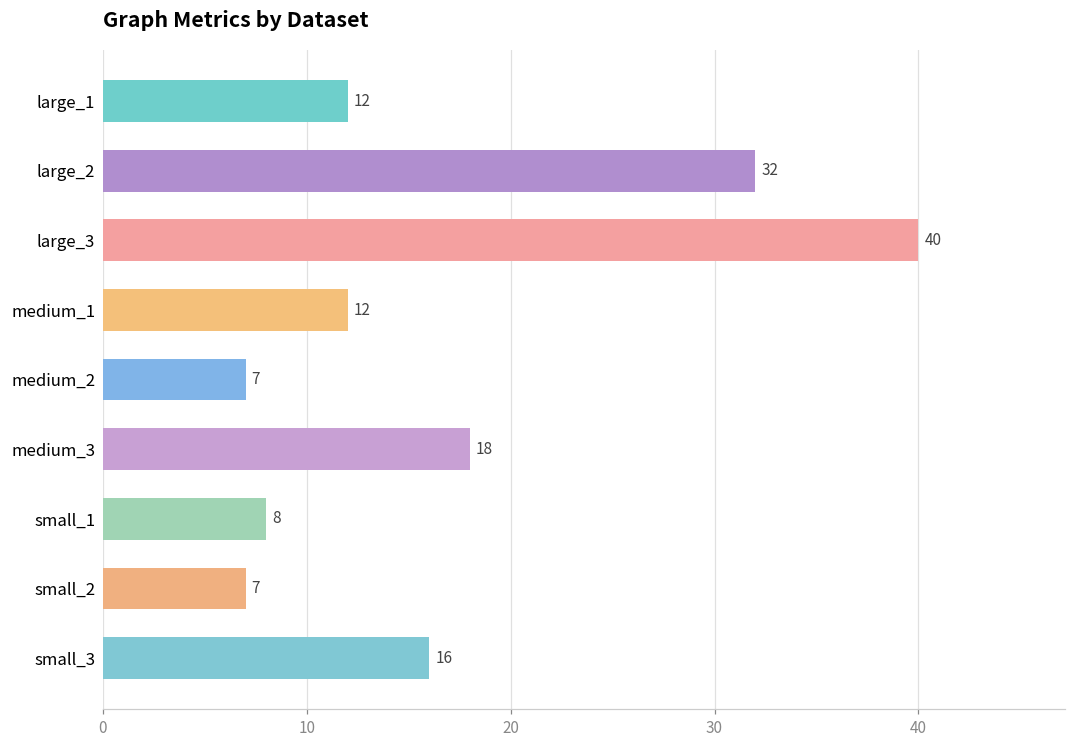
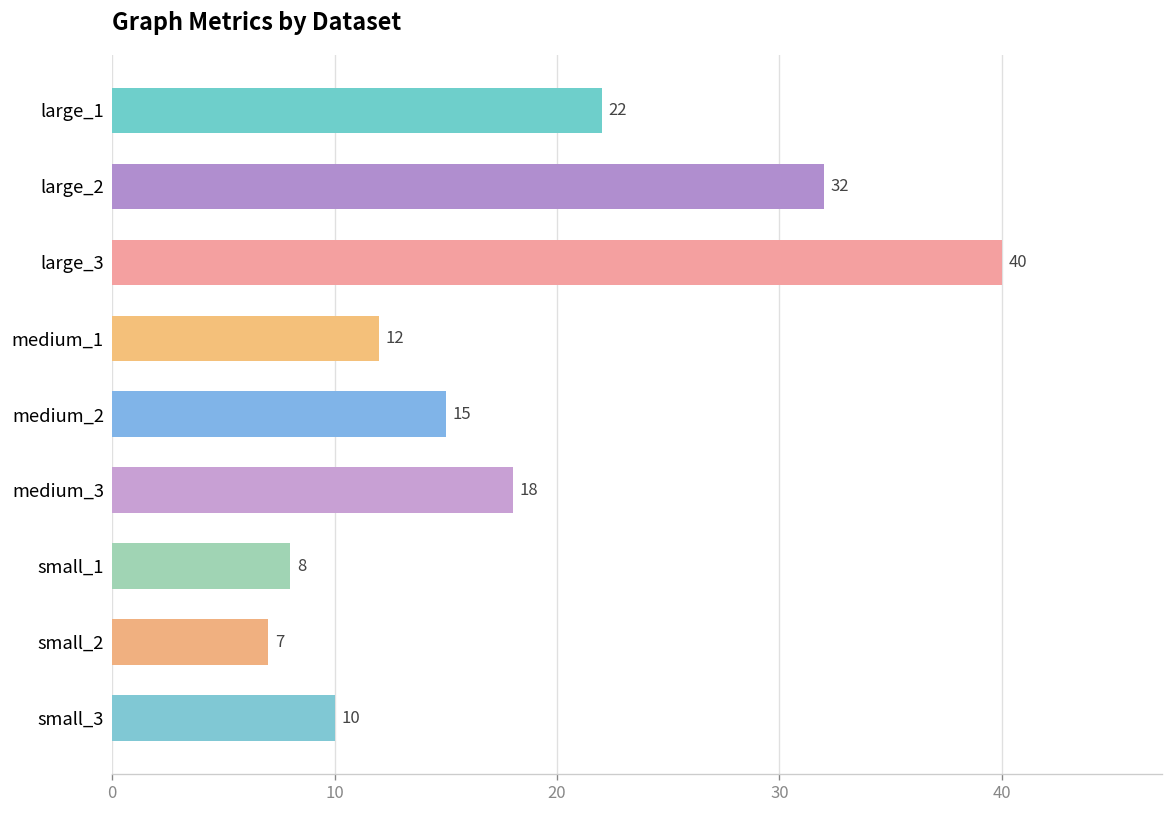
  {
-   "large_1": 12,
+   "large_1": 22,
    "large_2": 32,
    "large_3": 40,
    "medium_1": 12,
-   "medium_2": 7,
+   "medium_2": 15,
    "medium_3": 18,
    "small_1": 8,
    "small_2": 7,
-   "small_3": 16
+   "small_3": 10
  }
